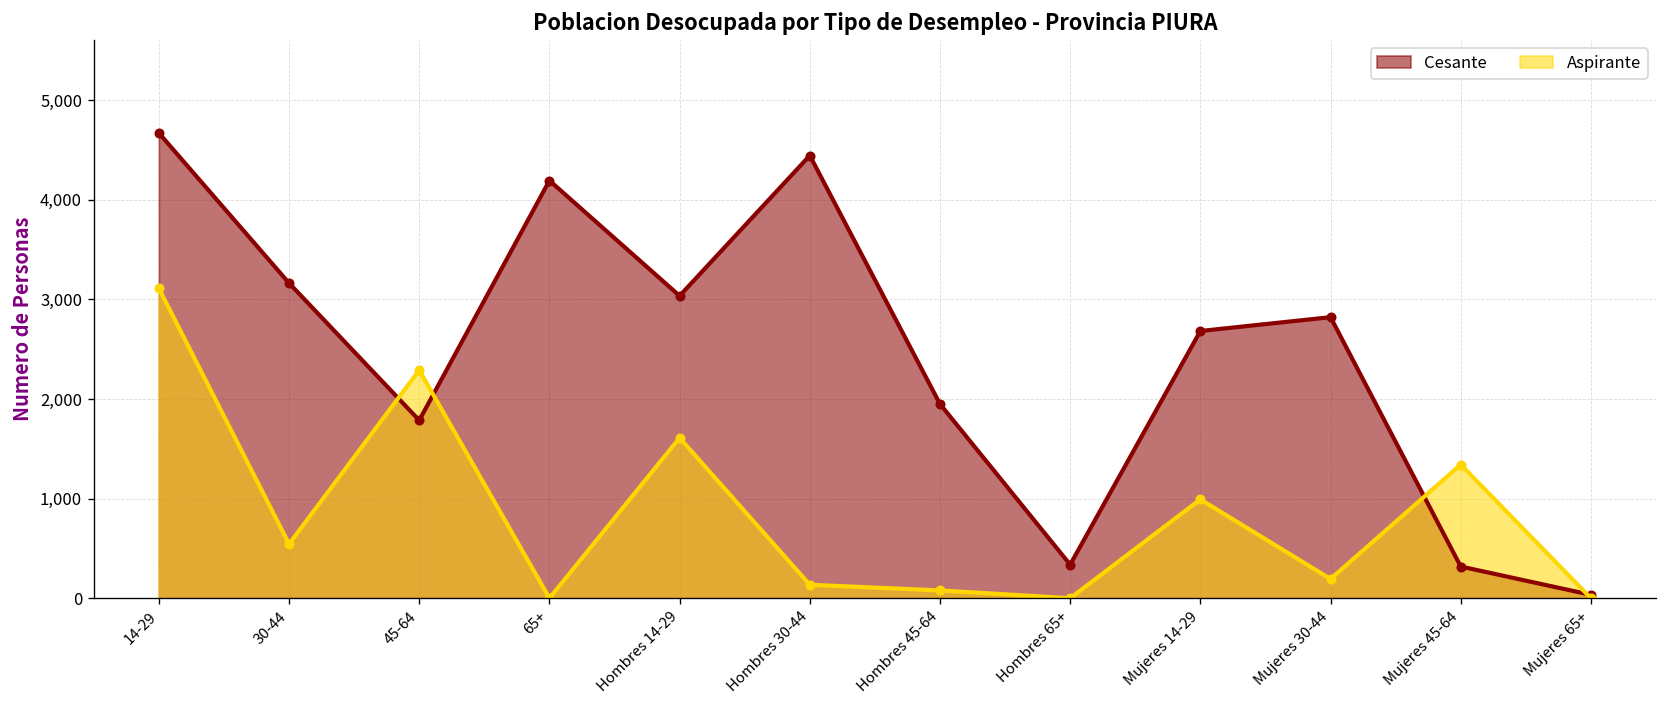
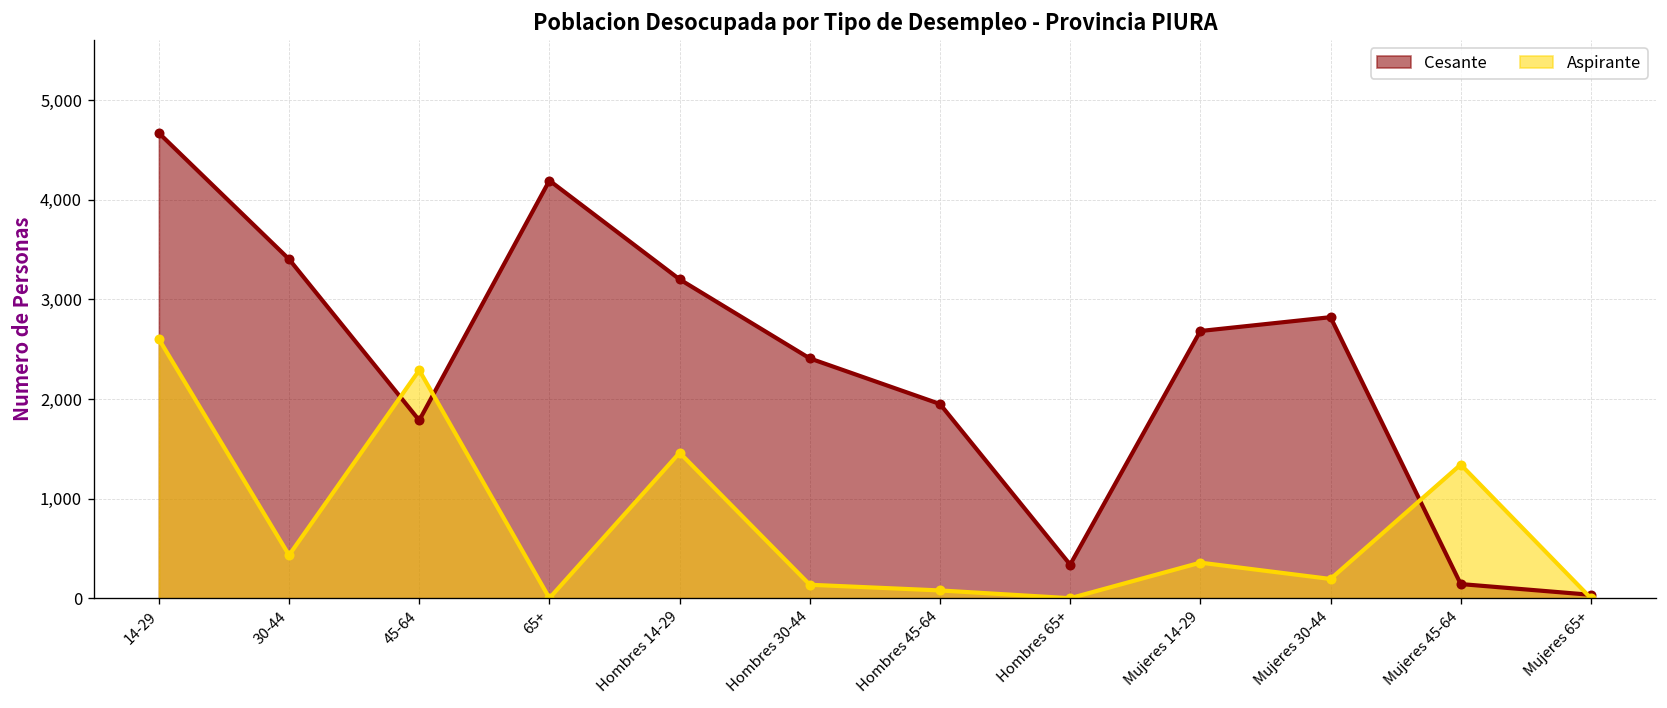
  {
    "Cesante": {
      "14-29": "4,700",
-     "30-44": "3,200",
+     "30-44": "3,400",
      "45-64": "1,800",
      "65+": "4,200",
-     "Hombres 14-29": "3,000",
-     "Hombres 30-44": "4,400",
+     "Hombres 14-29": "3,200",
+     "Hombres 30-44": "2,400",
      "Hombres 45-64": "2,000",
      "Hombres 65+": "300",
      "Mujeres 14-29": "2,700",
      "Mujeres 30-44": "2,800",
-     "Mujeres 45-64": "300",
+     "Mujeres 45-64": "100",
      "Mujeres 65+": "0"
    },
    "Aspirante": {
-     "14-29": "3,100",
-     "30-44": "500",
+     "14-29": "2,600",
+     "30-44": "400",
      "45-64": "2,300",
      "65+": "0",
-     "Hombres 14-29": "1,600",
+     "Hombres 14-29": "1,500",
      "Hombres 30-44": "100",
      "Hombres 45-64": "100",
      "Hombres 65+": "0",
-     "Mujeres 14-29": "1,000",
+     "Mujeres 14-29": "400",
      "Mujeres 30-44": "200",
      "Mujeres 45-64": "1,300",
      "Mujeres 65+": "0"
    }
  }
